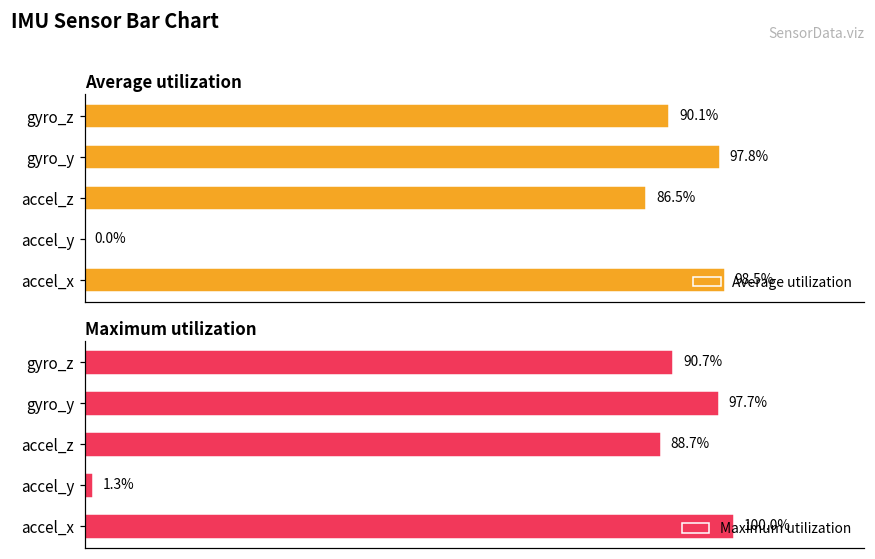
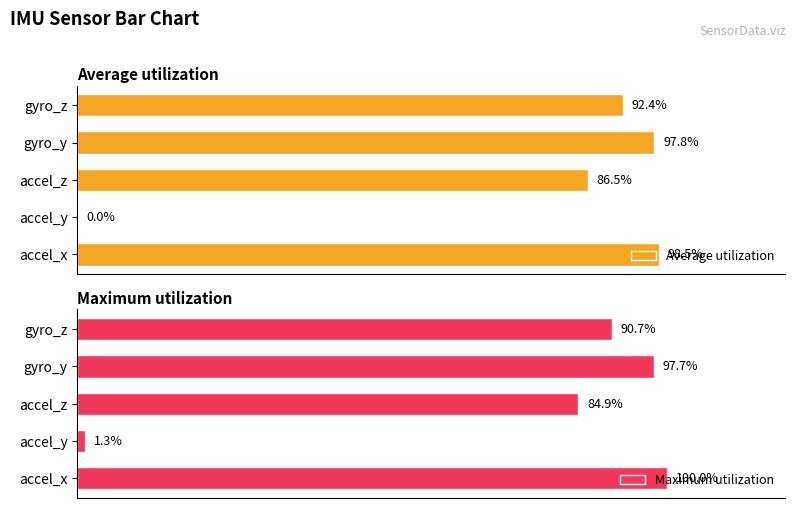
  {
    "Average utilization": {
-     "gyro_z": "90.1%",
+     "gyro_z": "92.4%",
      "gyro_y": "97.8%",
      "accel_z": "86.5%",
      "accel_y": "0.0%",
      "accel_x": "98.5%"
    },
    "Maximum utilization": {
      "gyro_z": "90.7%",
      "gyro_y": "97.7%",
-     "accel_z": "88.7%",
+     "accel_z": "84.9%",
      "accel_y": "1.3%",
      "accel_x": "100.0%"
    }
  }
